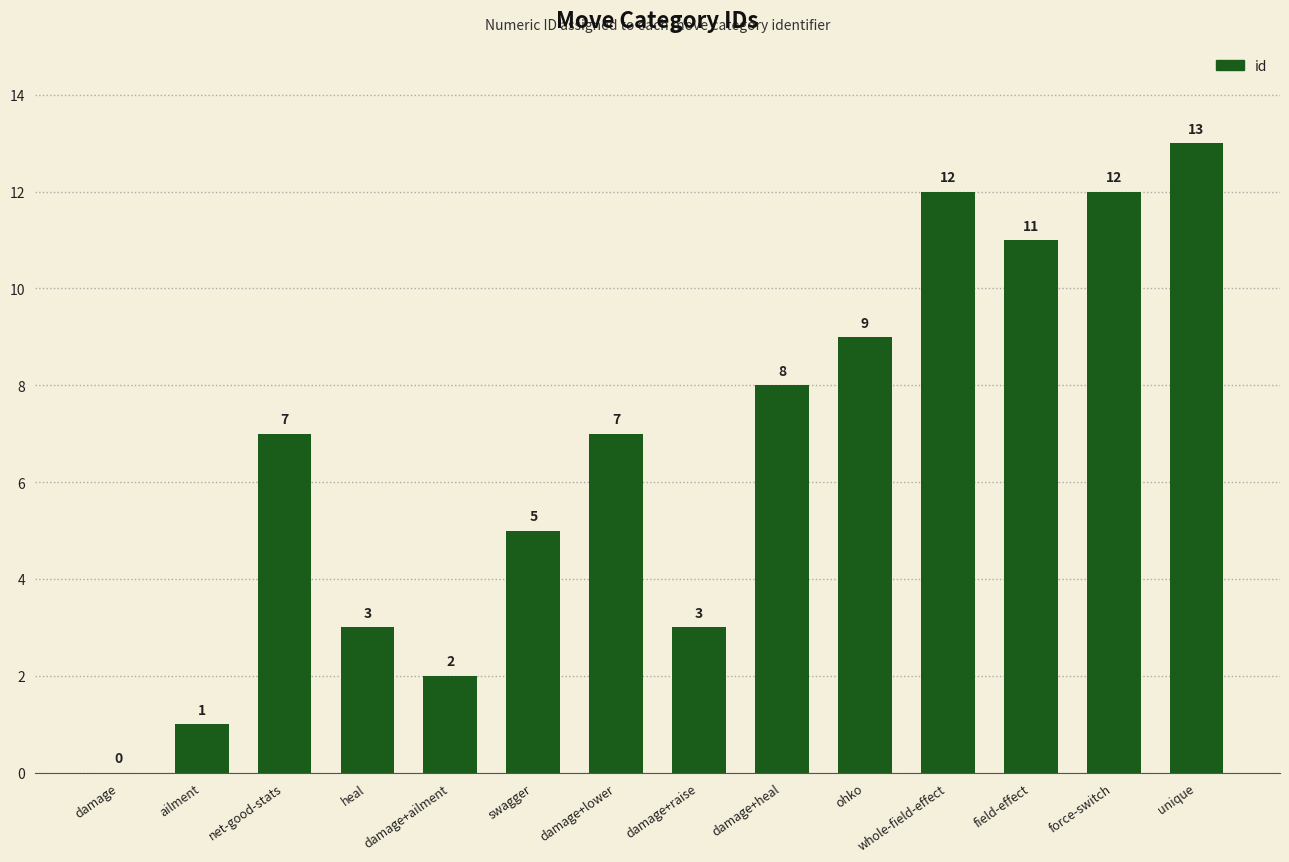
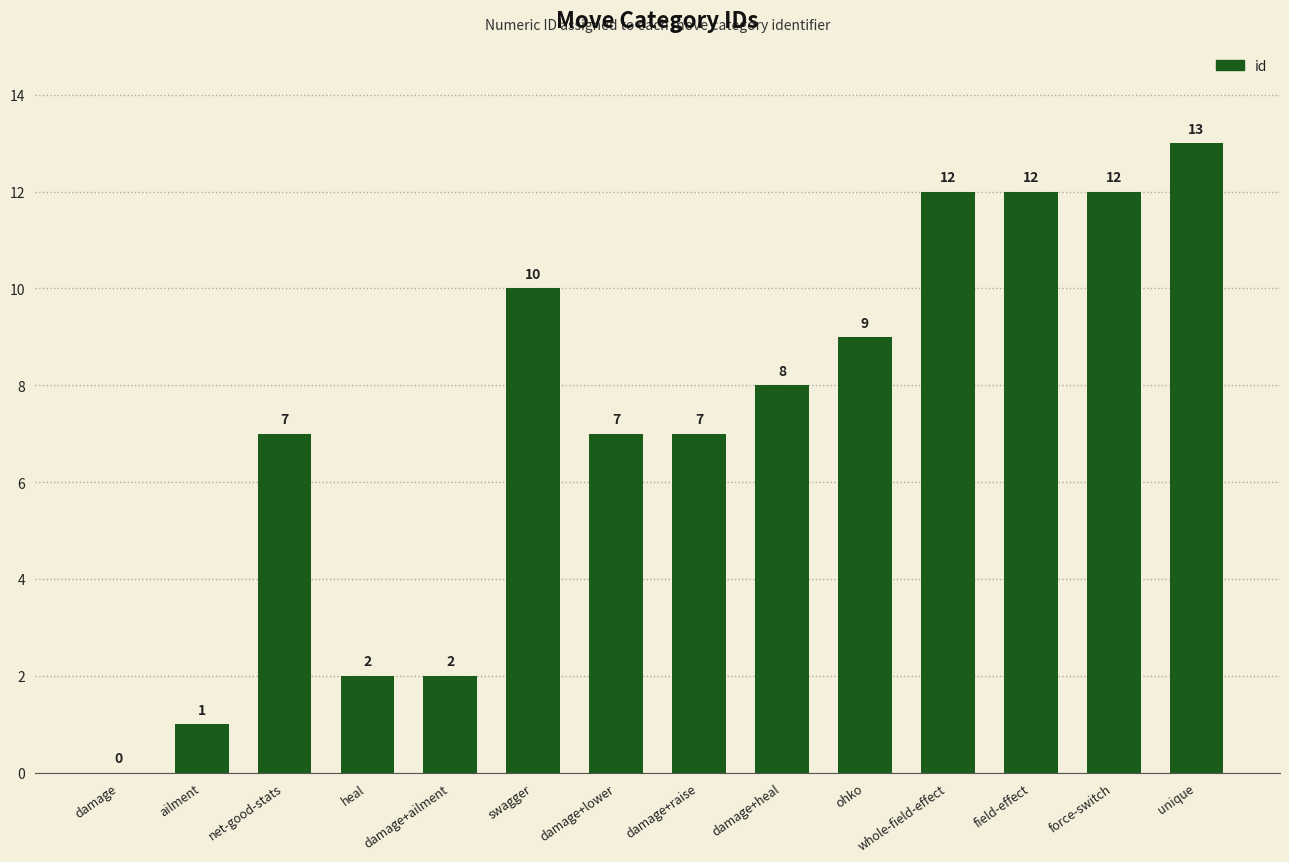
  {
    "damage": 0,
    "ailment": 1,
    "net-good-stats": 7,
-   "heal": 3,
+   "heal": 2,
    "damage+ailment": 2,
-   "swagger": 5,
+   "swagger": 10,
    "damage+lower": 7,
-   "damage+raise": 3,
+   "damage+raise": 7,
    "damage+heal": 8,
    "ohko": 9,
    "whole-field-effect": 12,
-   "field-effect": 11,
+   "field-effect": 12,
    "force-switch": 12,
    "unique": 13
  }
